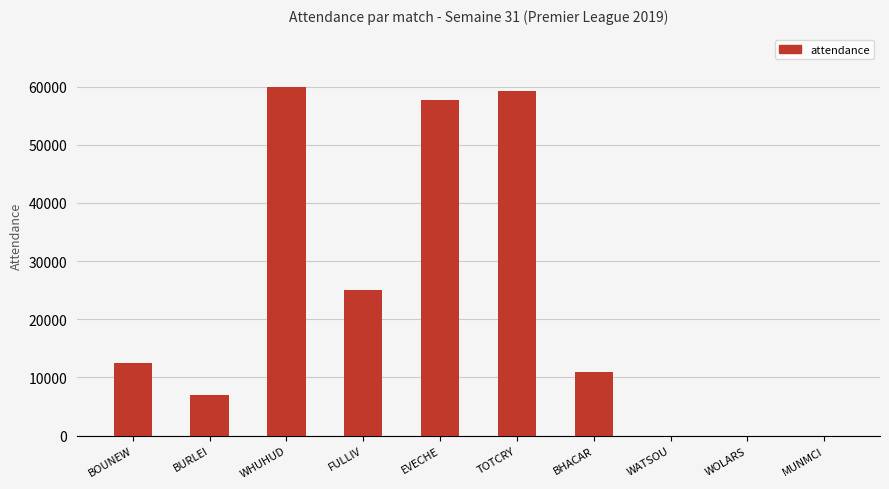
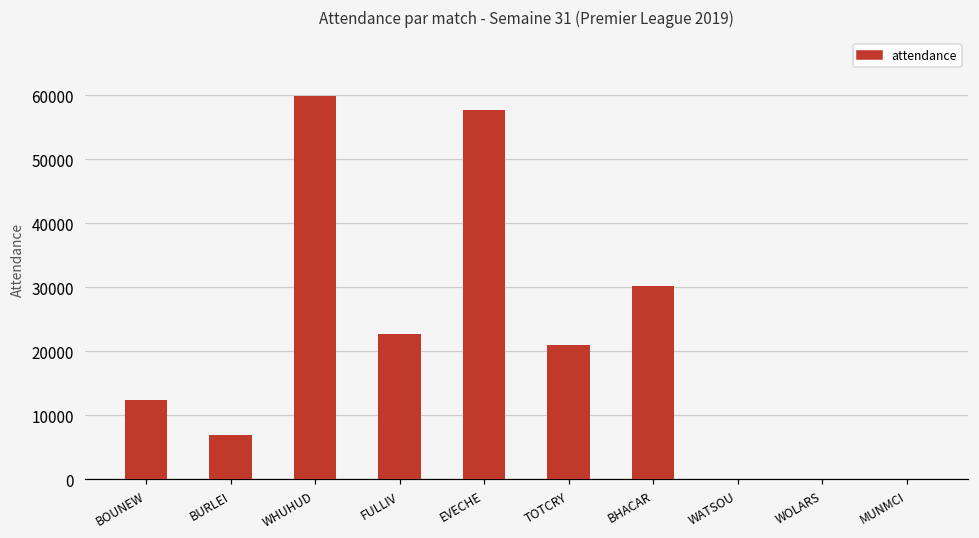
  {
    "BOUNEW": 12000,
    "BURLEI": 7000,
    "WHUHUD": 60000,
-   "FULLIV": 25000,
+   "FULLIV": 23000,
    "EVECHE": 58000,
-   "TOTCRY": 59000,
-   "BHACAR": 11000,
+   "TOTCRY": 21000,
+   "BHACAR": 30000,
    "WATSOU": 0,
    "WOLARS": 0,
    "MUNMCI": 0
  }
